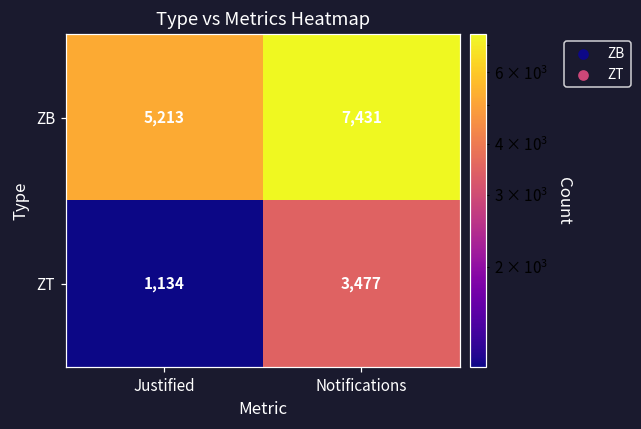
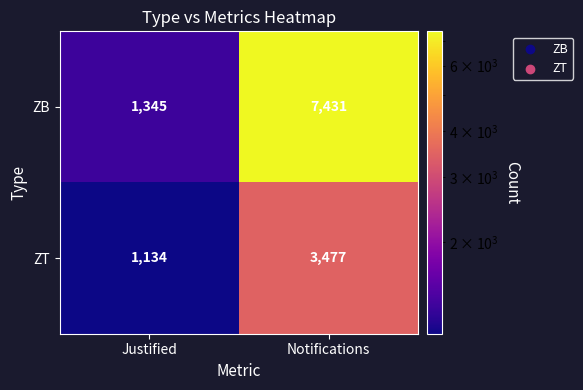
  {
    "ZB": {
-     "Justified": "5,213",
+     "Justified": "1,345",
      "Notifications": "7,431"
    },
    "ZT": {
      "Justified": "1,134",
      "Notifications": "3,477"
    }
  }
